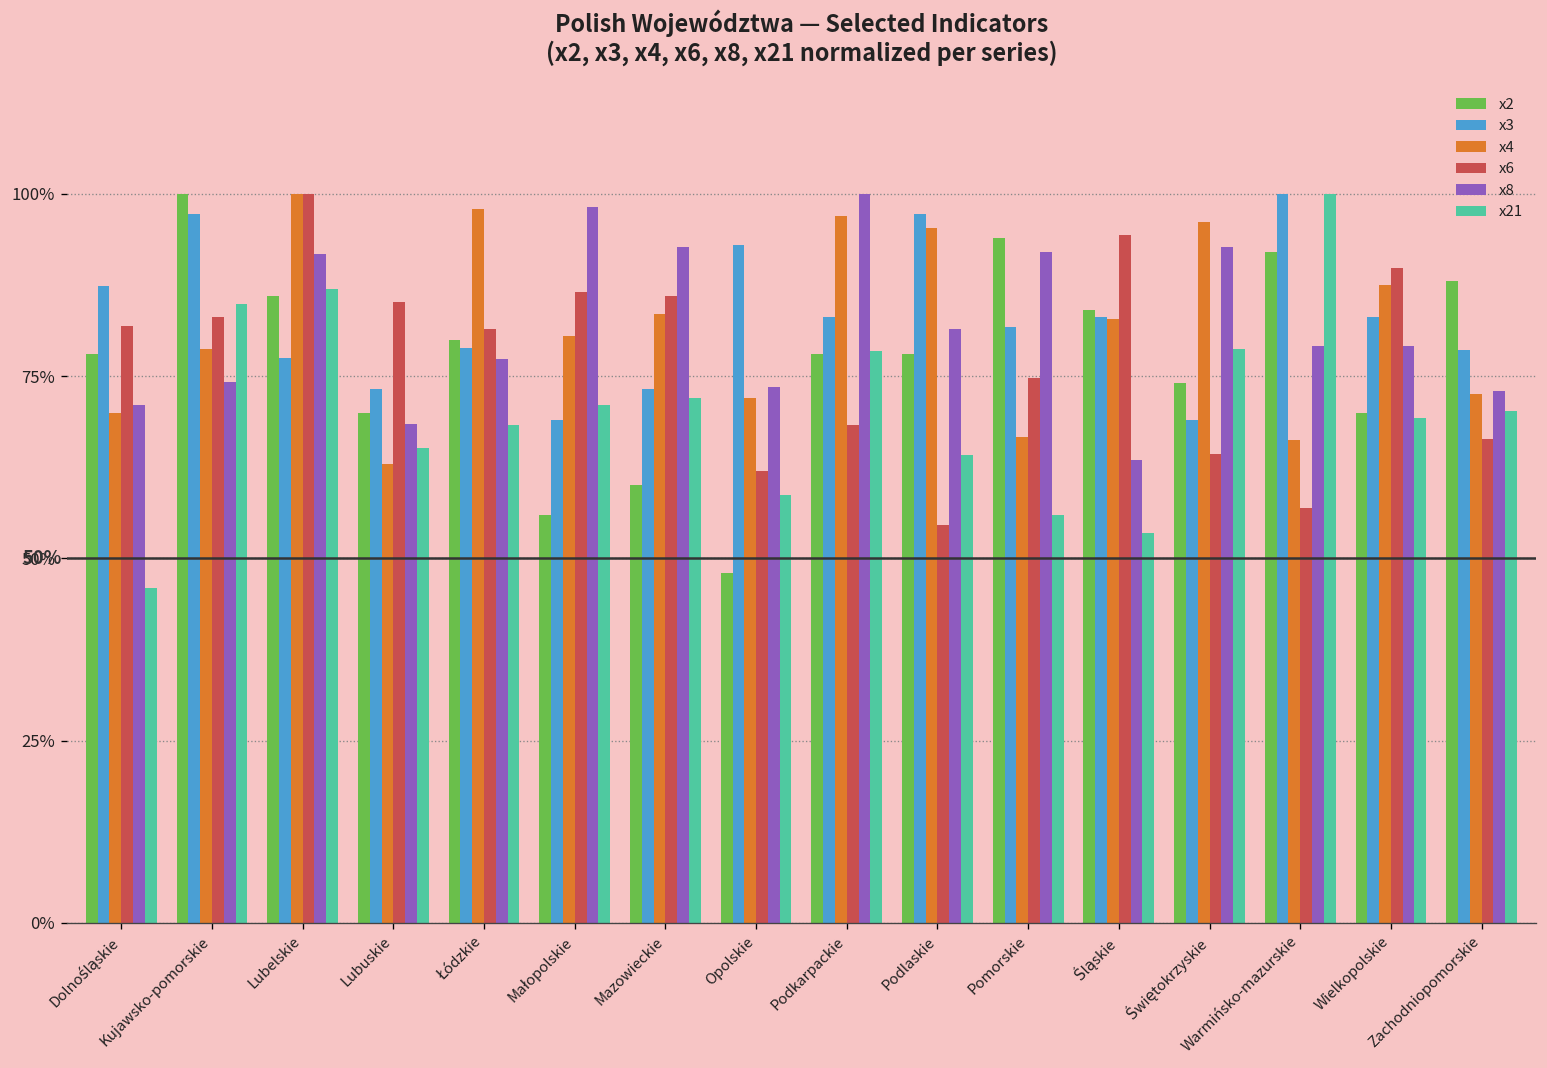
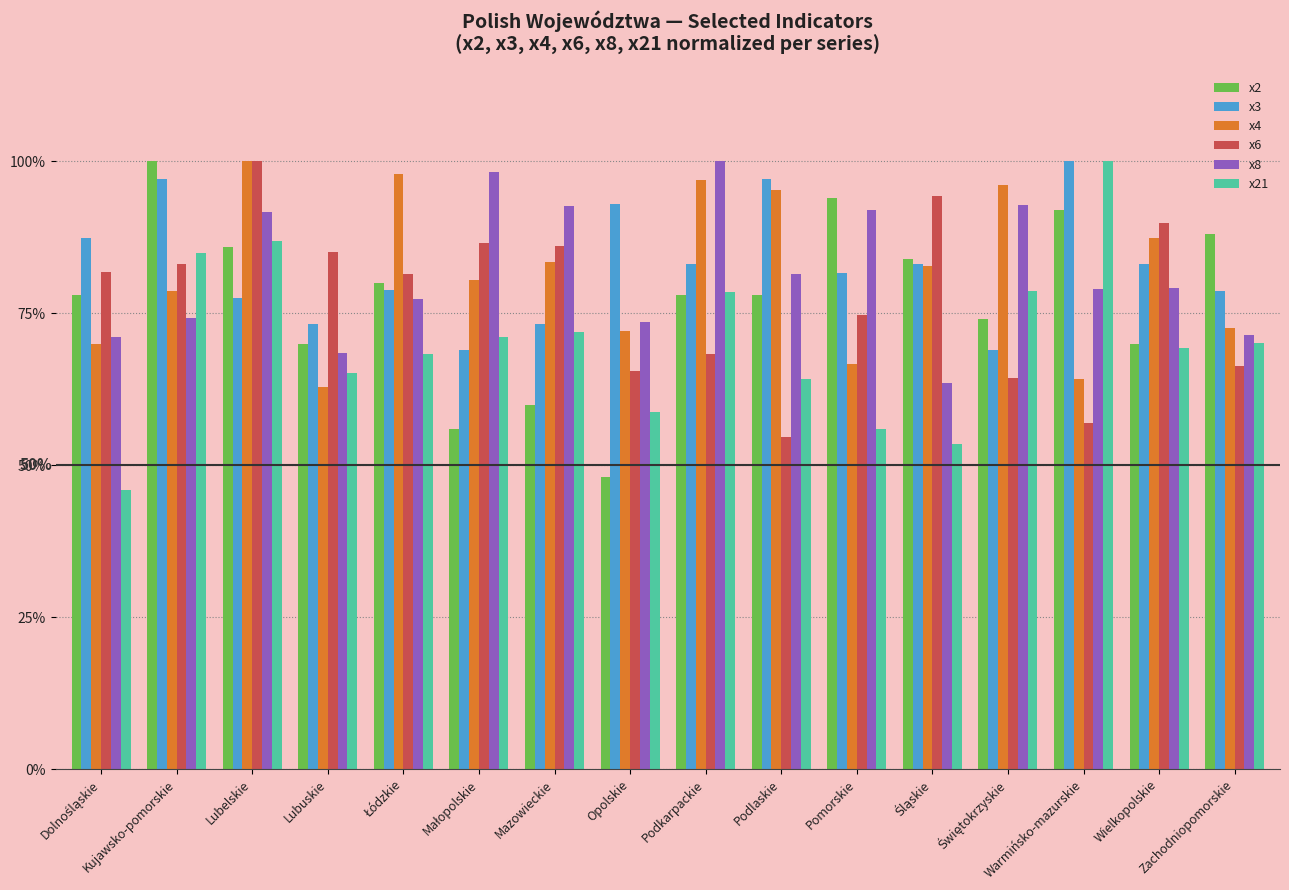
  {
    "x2": {
      "Dolnośląskie": "78%",
      "Kujawsko-pomorskie": "100%",
      "Lubelskie": "86%",
      "Lubuskie": "70%",
      "Łódzkie": "80%",
      "Małopolskie": "56%",
      "Mazowieckie": "60%",
      "Opolskie": "48%",
      "Podkarpackie": "78%",
      "Podlaskie": "78%",
      "Pomorskie": "94%",
      "Śląskie": "84%",
      "Świętokrzyskie": "74%",
      "Warmińsko-mazurskie": "92%",
      "Wielkopolskie": "70%",
      "Zachodniopomorskie": "88%"
    },
    "x3": {
      "Dolnośląskie": "87%",
      "Kujawsko-pomorskie": "97%",
      "Lubelskie": "77%",
      "Lubuskie": "73%",
      "Łódzkie": "79%",
      "Małopolskie": "69%",
      "Mazowieckie": "73%",
      "Opolskie": "93%",
      "Podkarpackie": "83%",
      "Podlaskie": "97%",
      "Pomorskie": "82%",
      "Śląskie": "83%",
      "Świętokrzyskie": "69%",
      "Warmińsko-mazurskie": "100%",
      "Wielkopolskie": "83%",
      "Zachodniopomorskie": "79%"
    },
    "x4": {
      "Dolnośląskie": "70%",
      "Kujawsko-pomorskie": "79%",
      "Lubelskie": "100%",
      "Lubuskie": "63%",
      "Łódzkie": "98%",
      "Małopolskie": "80%",
      "Mazowieckie": "83%",
      "Opolskie": "72%",
      "Podkarpackie": "97%",
      "Podlaskie": "95%",
      "Pomorskie": "67%",
      "Śląskie": "83%",
      "Świętokrzyskie": "96%",
-     "Warmińsko-mazurskie": "66%",
+     "Warmińsko-mazurskie": "64%",
      "Wielkopolskie": "87%",
      "Zachodniopomorskie": "73%"
    },
    "x6": {
      "Dolnośląskie": "82%",
      "Kujawsko-pomorskie": "83%",
      "Lubelskie": "100%",
      "Lubuskie": "85%",
      "Łódzkie": "81%",
      "Małopolskie": "87%",
      "Mazowieckie": "86%",
-     "Opolskie": "62%",
+     "Opolskie": "66%",
      "Podkarpackie": "68%",
      "Podlaskie": "55%",
      "Pomorskie": "75%",
      "Śląskie": "94%",
      "Świętokrzyskie": "64%",
      "Warmińsko-mazurskie": "57%",
      "Wielkopolskie": "90%",
      "Zachodniopomorskie": "66%"
    },
    "x8": {
      "Dolnośląskie": "71%",
      "Kujawsko-pomorskie": "74%",
      "Lubelskie": "92%",
      "Lubuskie": "68%",
      "Łódzkie": "77%",
      "Małopolskie": "98%",
      "Mazowieckie": "93%",
      "Opolskie": "74%",
      "Podkarpackie": "100%",
      "Podlaskie": "81%",
      "Pomorskie": "92%",
      "Śląskie": "64%",
      "Świętokrzyskie": "93%",
      "Warmińsko-mazurskie": "79%",
      "Wielkopolskie": "79%",
-     "Zachodniopomorskie": "73%"
+     "Zachodniopomorskie": "71%"
    },
    "x21": {
      "Dolnośląskie": "46%",
      "Kujawsko-pomorskie": "85%",
      "Lubelskie": "87%",
      "Lubuskie": "65%",
      "Łódzkie": "68%",
      "Małopolskie": "71%",
      "Mazowieckie": "72%",
      "Opolskie": "59%",
      "Podkarpackie": "78%",
      "Podlaskie": "64%",
      "Pomorskie": "56%",
      "Śląskie": "53%",
      "Świętokrzyskie": "79%",
      "Warmińsko-mazurskie": "100%",
      "Wielkopolskie": "69%",
      "Zachodniopomorskie": "70%"
    }
  }
